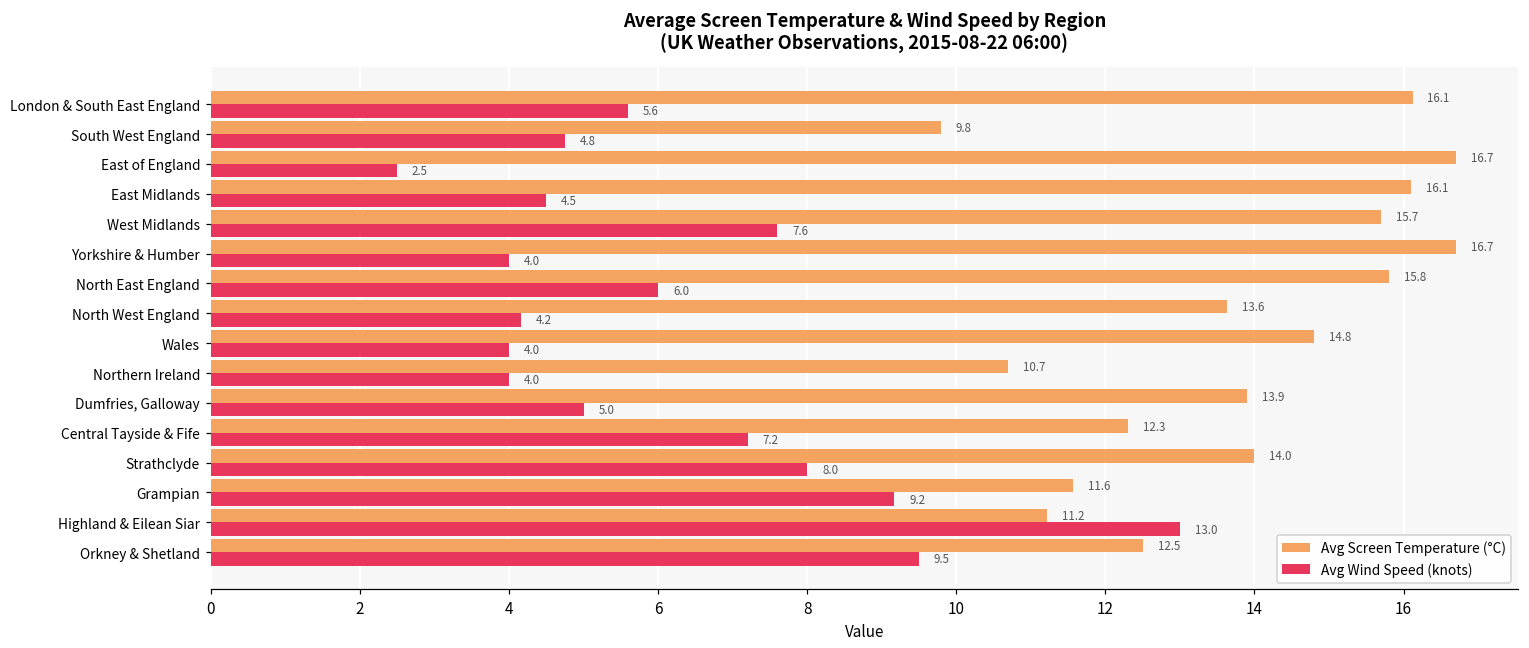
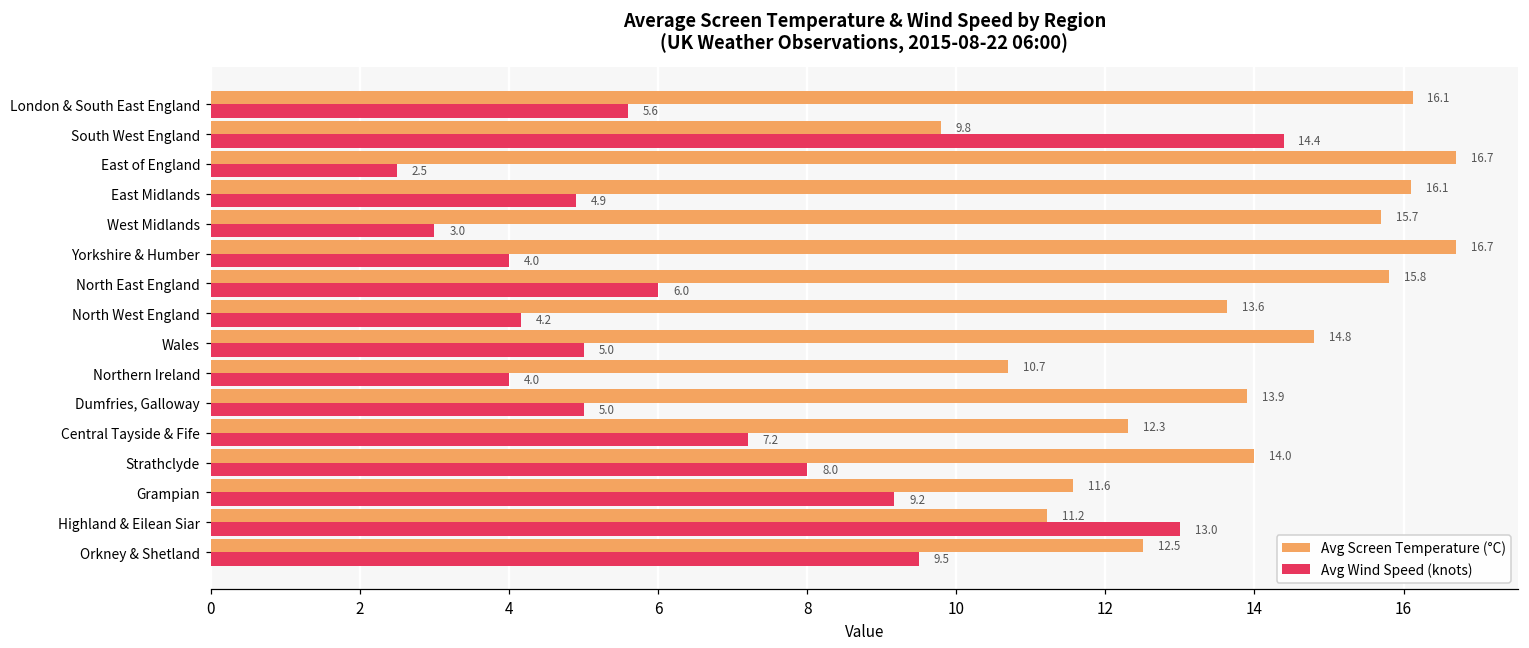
  {
    "Avg Screen Temperature (°C)": {
      "London & South East England": 16.1,
      "South West England": 9.8,
      "East of England": 16.7,
      "East Midlands": 16.1,
      "West Midlands": 15.7,
      "Yorkshire & Humber": 16.7,
      "North East England": 15.8,
      "North West England": 13.6,
      "Wales": 14.8,
      "Northern Ireland": 10.7,
      "Dumfries, Galloway": 13.9,
      "Central Tayside & Fife": 12.3,
      "Strathclyde": 14.0,
      "Grampian": 11.6,
      "Highland & Eilean Siar": 11.2,
      "Orkney & Shetland": 12.5
    },
    "Avg Wind Speed (knots)": {
      "London & South East England": 5.6,
-     "South West England": 4.8,
+     "South West England": 14.4,
      "East of England": 2.5,
-     "East Midlands": 4.5,
-     "West Midlands": 7.6,
+     "East Midlands": 4.9,
+     "West Midlands": 3.0,
      "Yorkshire & Humber": 4.0,
      "North East England": 6.0,
      "North West England": 4.2,
-     "Wales": 4.0,
+     "Wales": 5.0,
      "Northern Ireland": 4.0,
      "Dumfries, Galloway": 5.0,
      "Central Tayside & Fife": 7.2,
      "Strathclyde": 8.0,
      "Grampian": 9.2,
      "Highland & Eilean Siar": 13.0,
      "Orkney & Shetland": 9.5
    }
  }
